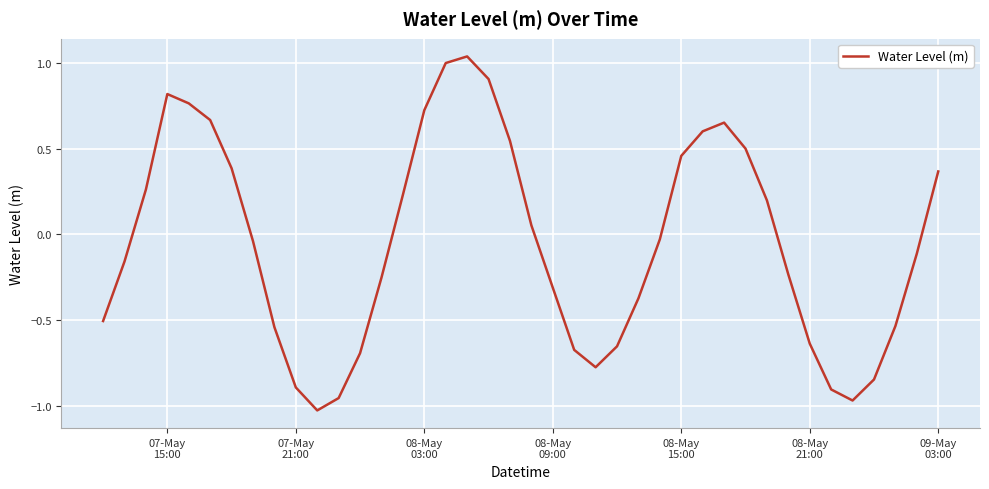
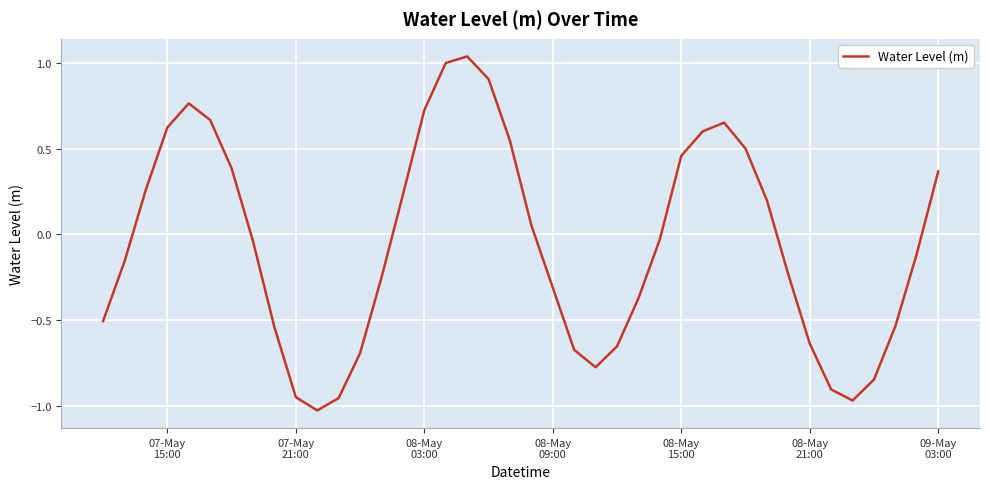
  {
-   "07-May 15:00": 0.82,
-   "07-May 21:00": -0.89,
+   "07-May 15:00": 0.62,
+   "07-May 21:00": -0.95,
    "08-May 03:00": 0.72,
    "08-May 09:00": -0.31,
    "08-May 15:00": 0.46,
    "08-May 21:00": -0.64,
    "09-May 03:00": 0.37
  }
